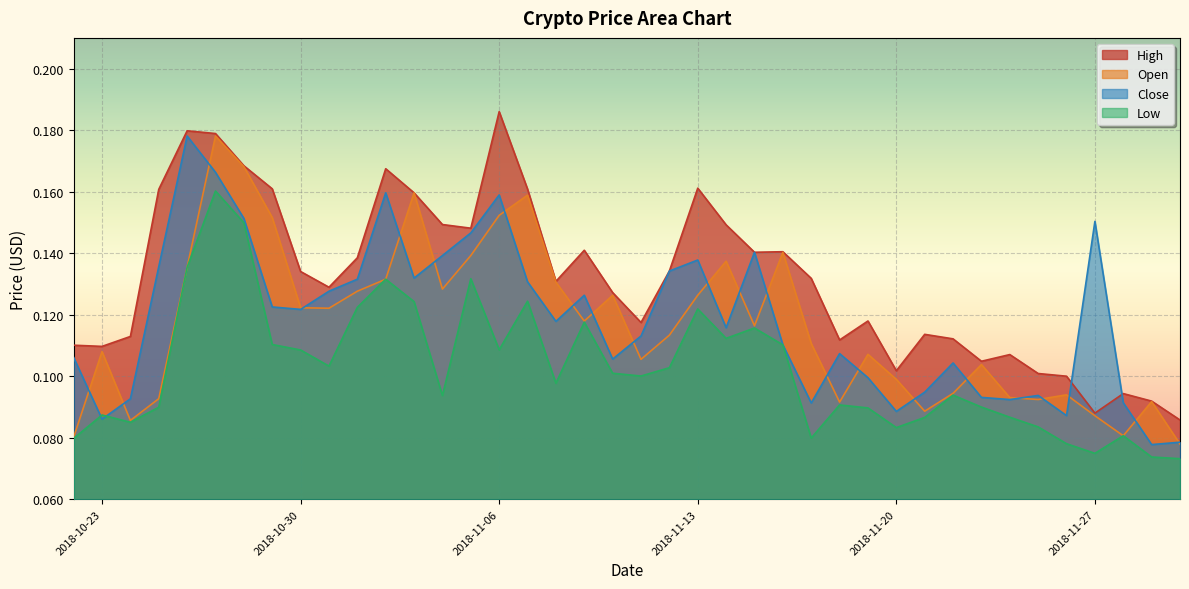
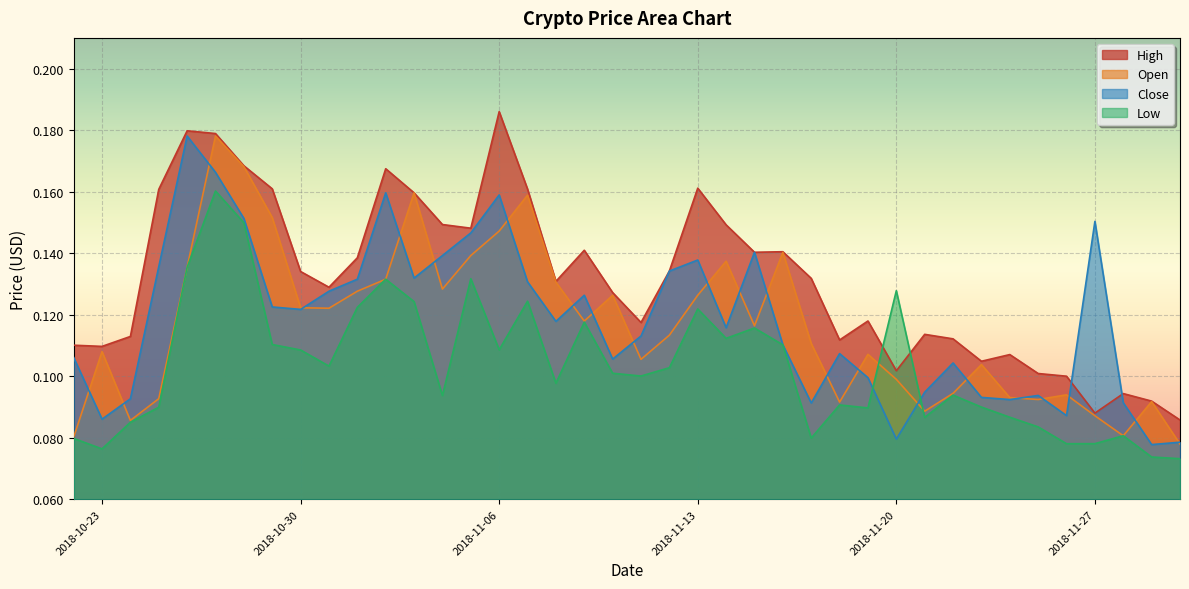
  {
    "High": {
      "2018-10-23": 0.110,
      "2018-10-30": 0.134,
      "2018-11-06": 0.186,
      "2018-11-13": 0.161,
      "2018-11-20": 0.102,
      "2018-11-27": 0.088
    },
    "Open": {
      "2018-10-23": 0.108,
-     "2018-11-06": 0.152,
+     "2018-11-06": 0.147,
      "2018-11-13": 0.126,
      "2018-11-20": 0.099,
      "2018-11-27": 0.087
    },
    "Close": {
      "2018-10-23": 0.086,
      "2018-11-06": 0.159,
      "2018-11-13": 0.138,
-     "2018-11-20": 0.089,
+     "2018-11-20": 0.080,
      "2018-11-27": 0.150
    },
    "Low": {
-     "2018-10-23": 0.087,
+     "2018-10-23": 0.076,
      "2018-10-30": 0.109,
      "2018-11-06": 0.109,
      "2018-11-13": 0.122,
-     "2018-11-20": 0.083,
-     "2018-11-27": 0.075
+     "2018-11-20": 0.128,
+     "2018-11-27": 0.078
    }
  }
